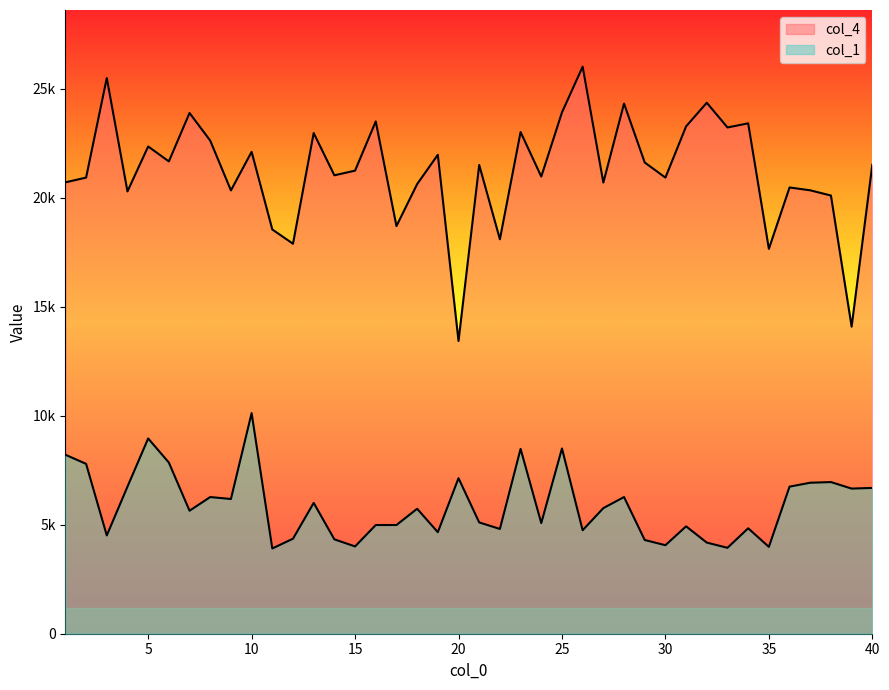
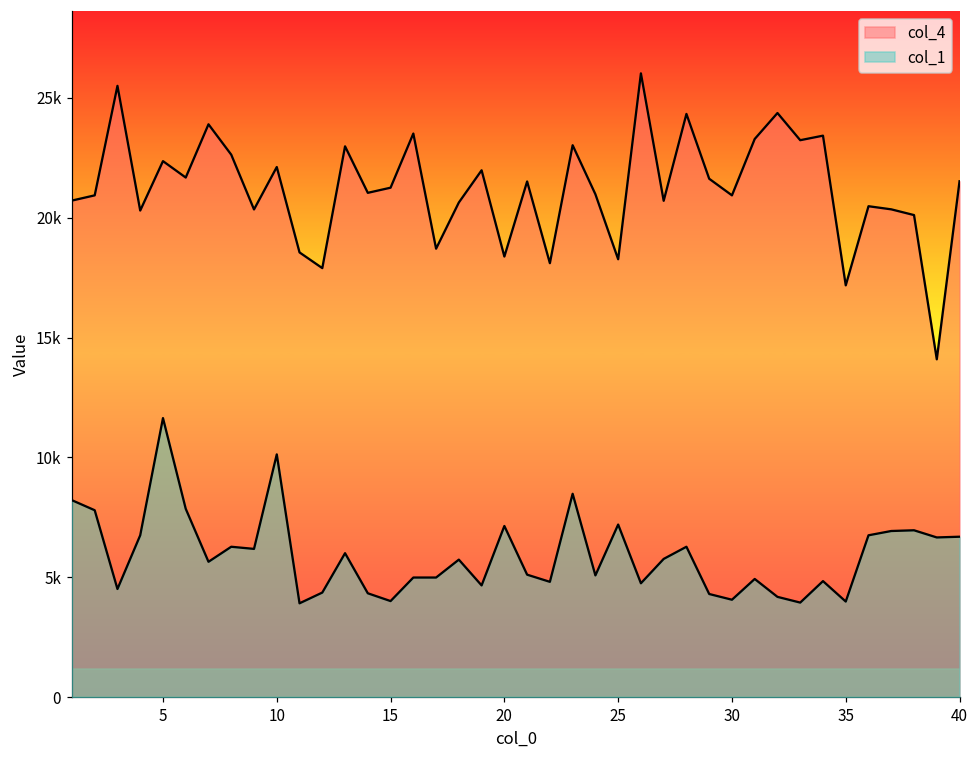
  {
    "col_4": {
      "5": 22400,
      "10": 22100,
      "15": 21300,
-     "20": 13400,
-     "25": 23900,
+     "20": 18400,
+     "25": 18300,
      "30": 20900,
-     "35": 17700,
+     "35": 17200,
      "40": 21500
    },
    "col_1": {
-     "5": 9000,
+     "5": 11600,
      "10": 10100,
      "15": 4000,
      "20": 7100,
-     "25": 8500,
+     "25": 7200,
      "30": 4100,
      "35": 4000,
      "40": 6700
    }
  }
